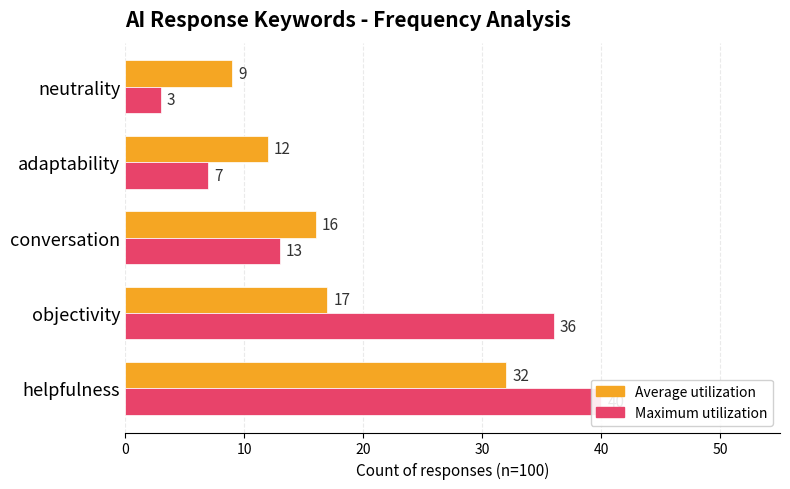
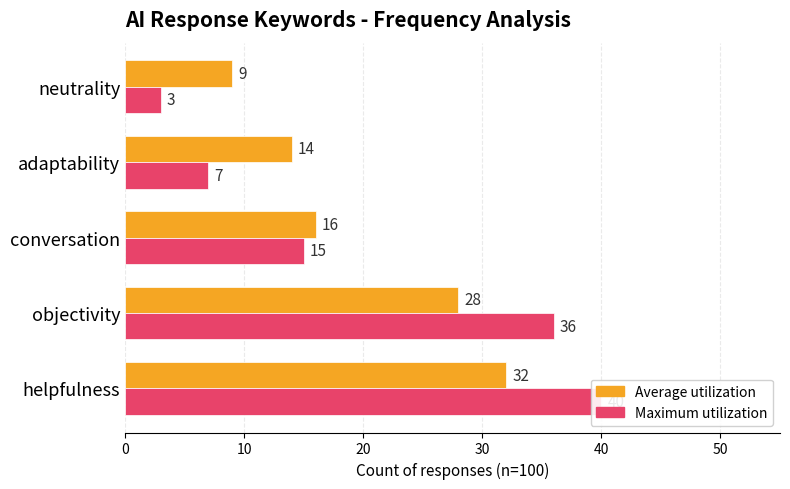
  {
    "Average utilization": {
      "neutrality": 9,
-     "adaptability": 12,
+     "adaptability": 14,
      "conversation": 16,
-     "objectivity": 17,
+     "objectivity": 28,
      "helpfulness": 32
    },
    "Maximum utilization": {
      "neutrality": 3,
      "adaptability": 7,
-     "conversation": 13,
+     "conversation": 15,
      "objectivity": 36
    }
  }
